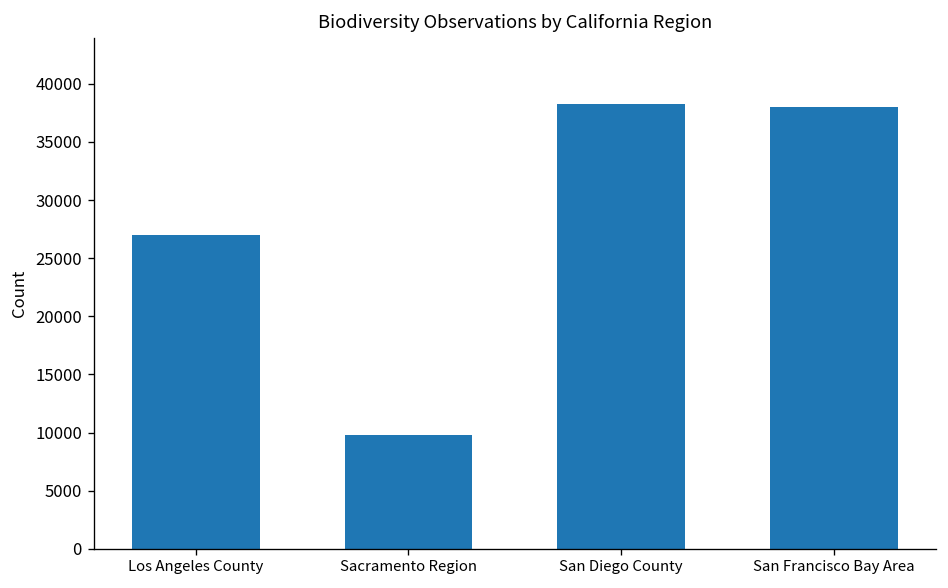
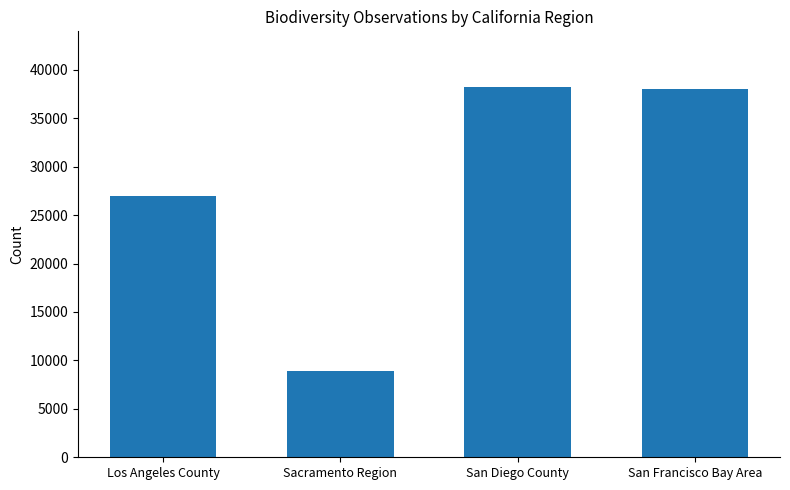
  {
    "Los Angeles County": 27000,
-   "Sacramento Region": 10000,
+   "Sacramento Region": 9000,
    "San Diego County": 38000,
    "San Francisco Bay Area": 38000
  }
